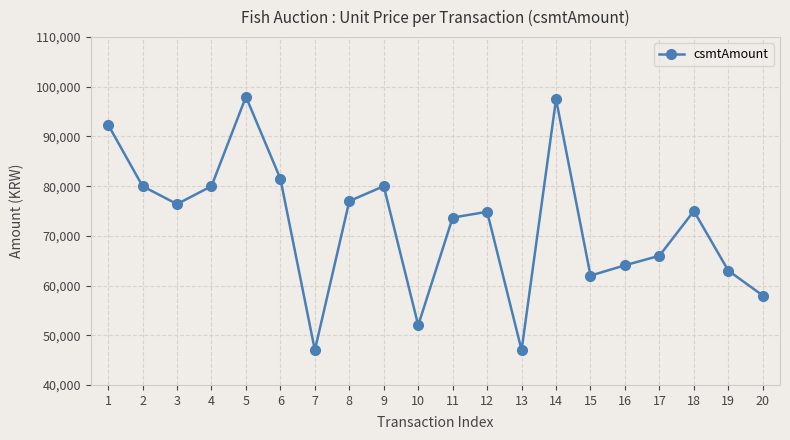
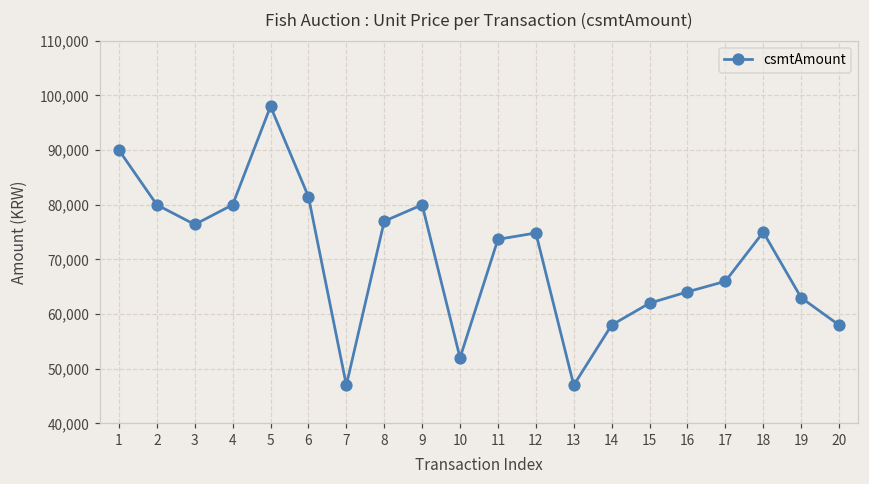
  {
-   "1": "92,000",
+   "1": "90,000",
    "2": "80,000",
    "3": "76,000",
    "4": "80,000",
    "5": "98,000",
    "6": "81,000",
    "7": "47,000",
    "8": "77,000",
    "9": "80,000",
    "10": "52,000",
    "11": "74,000",
    "12": "75,000",
    "13": "47,000",
-   "14": "98,000",
+   "14": "58,000",
    "15": "62,000",
    "16": "64,000",
    "17": "66,000",
    "18": "75,000",
    "19": "63,000",
    "20": "58,000"
  }
